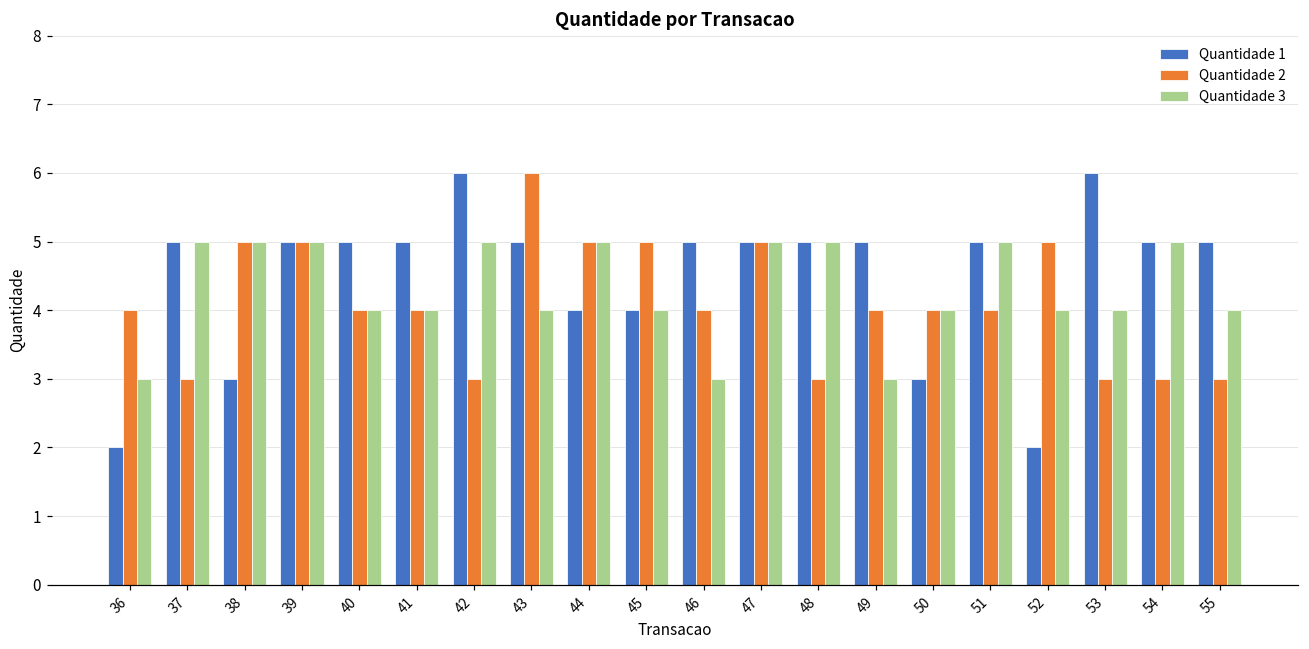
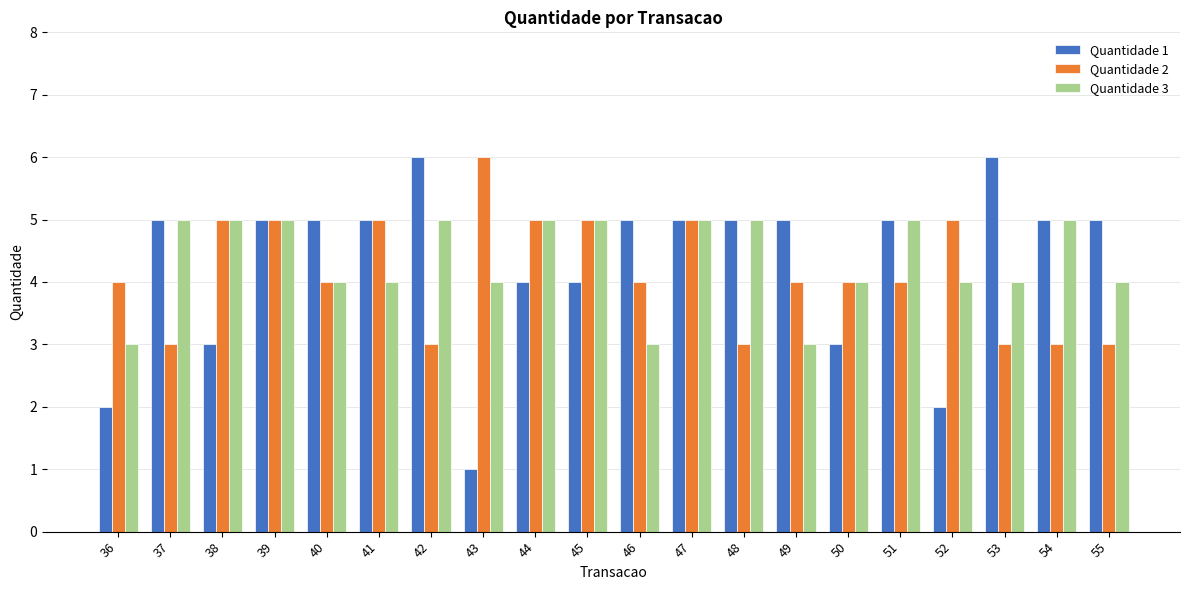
  {
    "Quantidade 1": {
      "36": 2,
      "37": 5,
      "38": 3,
      "39": 5,
      "40": 5,
      "41": 5,
      "42": 6,
-     "43": 5,
+     "43": 1,
      "44": 4,
      "45": 4,
      "46": 5,
      "47": 5,
      "48": 5,
      "49": 5,
      "50": 3,
      "51": 5,
      "52": 2,
      "53": 6,
      "54": 5,
      "55": 5
    },
    "Quantidade 2": {
      "36": 4,
      "37": 3,
      "38": 5,
      "39": 5,
      "40": 4,
-     "41": 4,
+     "41": 5,
      "42": 3,
      "43": 6,
      "44": 5,
      "45": 5,
      "46": 4,
      "47": 5,
      "48": 3,
      "49": 4,
      "50": 4,
      "51": 4,
      "52": 5,
      "53": 3,
      "54": 3,
      "55": 3
    },
    "Quantidade 3": {
      "36": 3,
      "37": 5,
      "38": 5,
      "39": 5,
      "40": 4,
      "41": 4,
      "42": 5,
      "43": 4,
      "44": 5,
-     "45": 4,
+     "45": 5,
      "46": 3,
      "47": 5,
      "48": 5,
      "49": 3,
      "50": 4,
      "51": 5,
      "52": 4,
      "53": 4,
      "54": 5,
      "55": 4
    }
  }
